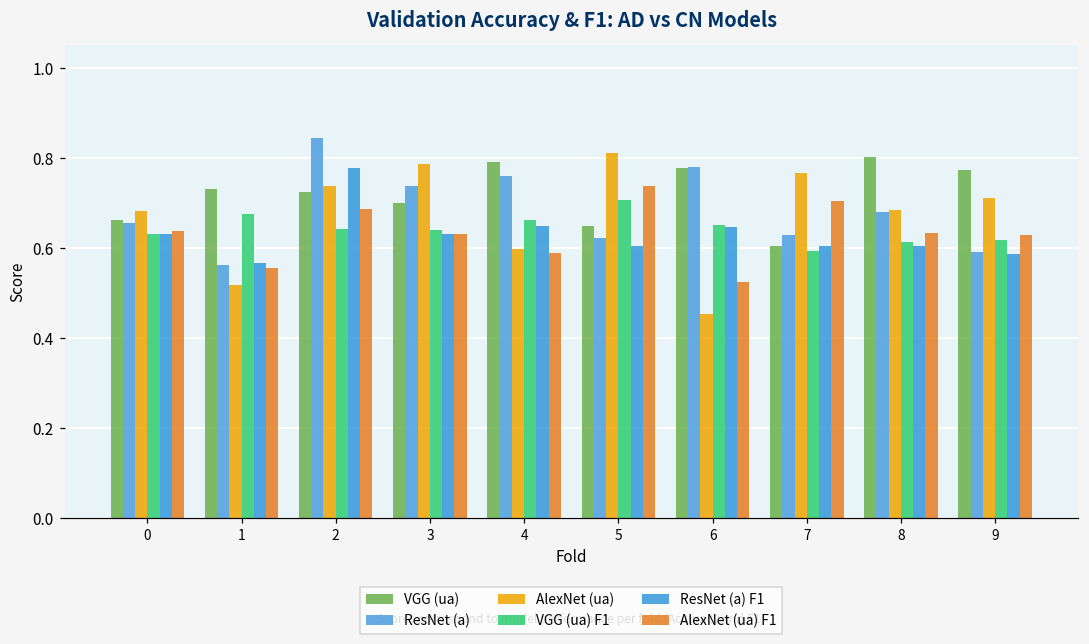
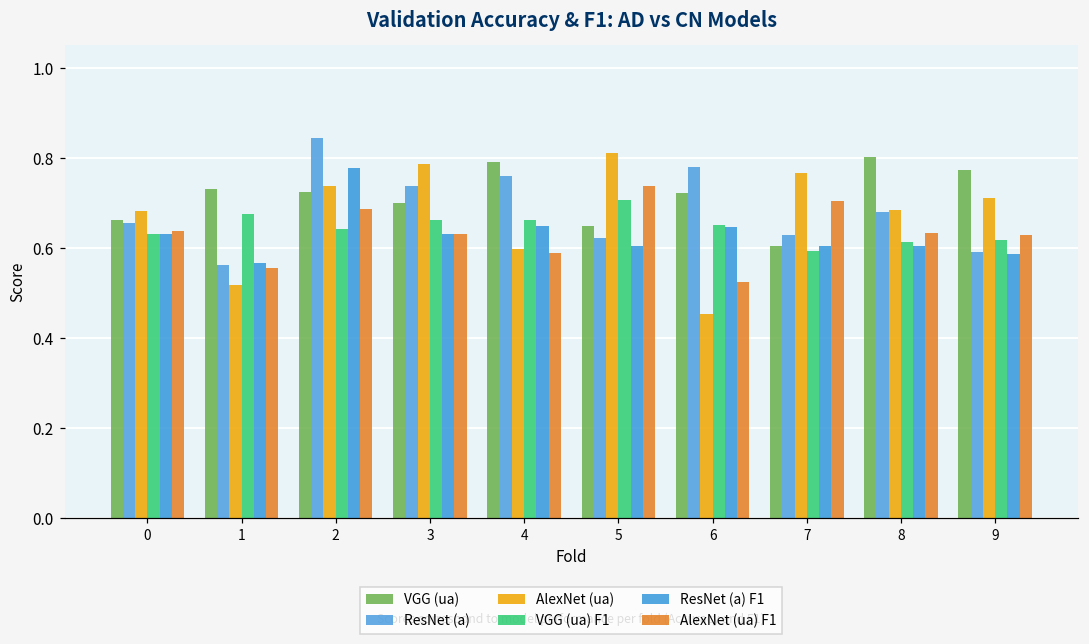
  {
    "VGG (ua)": {
      "0": 0.66,
      "1": 0.73,
      "2": 0.72,
      "3": 0.70,
      "4": 0.79,
      "5": 0.65,
-     "6": 0.78,
+     "6": 0.72,
      "7": 0.60,
      "8": 0.80,
      "9": 0.77
    },
    "VGG (ua) F1": {
      "0": 0.63,
      "1": 0.68,
      "2": 0.64,
-     "3": 0.64,
+     "3": 0.66,
      "4": 0.66,
      "5": 0.71,
      "6": 0.65,
      "7": 0.59,
      "8": 0.61,
      "9": 0.62
    }
  }
